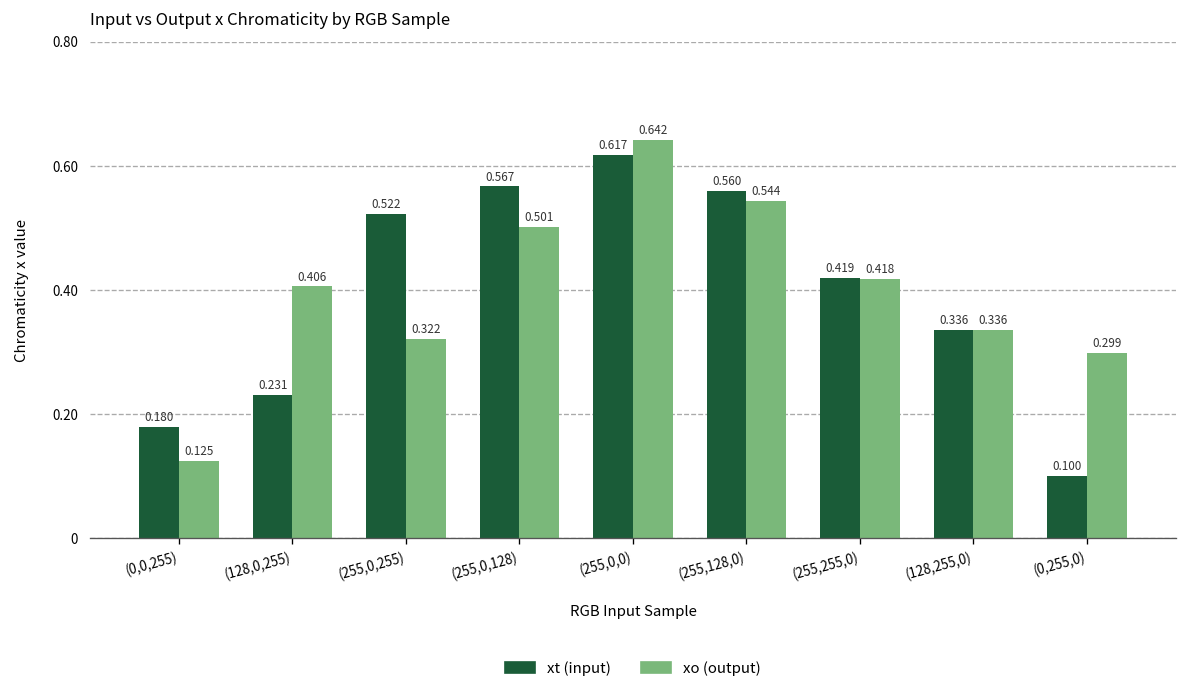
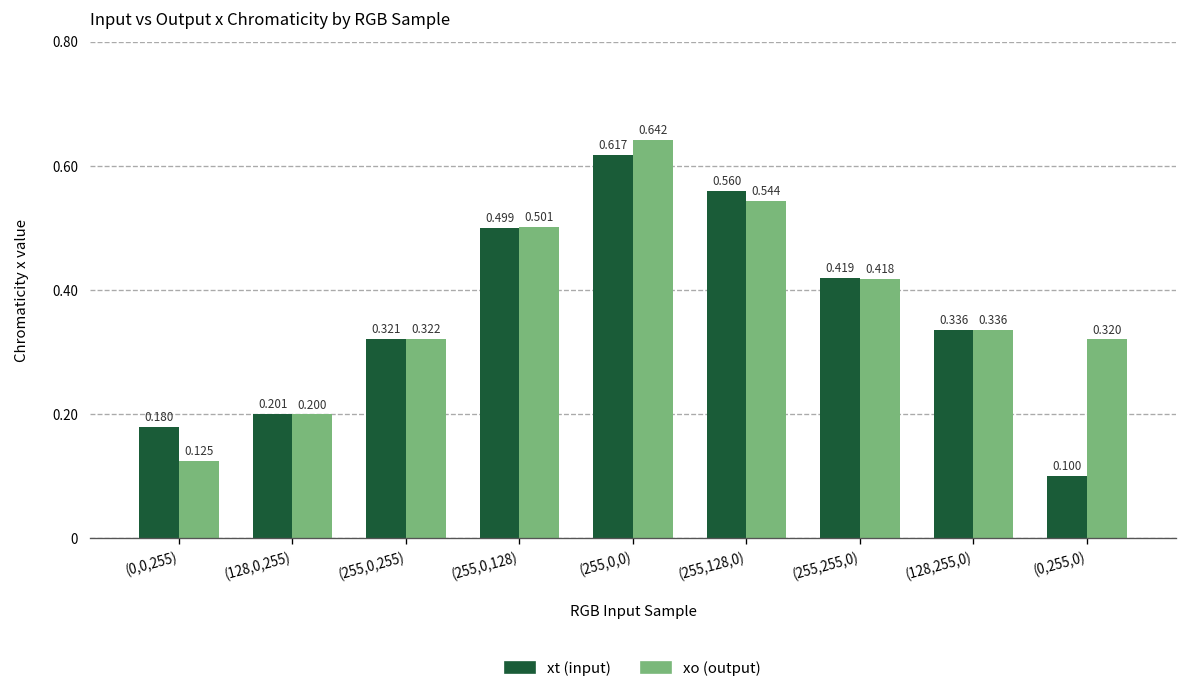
  {
    "xt (input)": {
      "(0,0,255)": 0.180,
-     "(128,0,255)": 0.231,
-     "(255,0,255)": 0.522,
-     "(255,0,128)": 0.567,
+     "(128,0,255)": 0.201,
+     "(255,0,255)": 0.321,
+     "(255,0,128)": 0.499,
      "(255,0,0)": 0.617,
      "(255,128,0)": 0.560,
      "(255,255,0)": 0.419,
      "(128,255,0)": 0.336,
      "(0,255,0)": 0.100
    },
    "xo (output)": {
      "(0,0,255)": 0.125,
-     "(128,0,255)": 0.406,
+     "(128,0,255)": 0.200,
      "(255,0,255)": 0.322,
      "(255,0,128)": 0.501,
      "(255,0,0)": 0.642,
      "(255,128,0)": 0.544,
      "(255,255,0)": 0.418,
      "(128,255,0)": 0.336,
-     "(0,255,0)": 0.299
+     "(0,255,0)": 0.320
    }
  }
